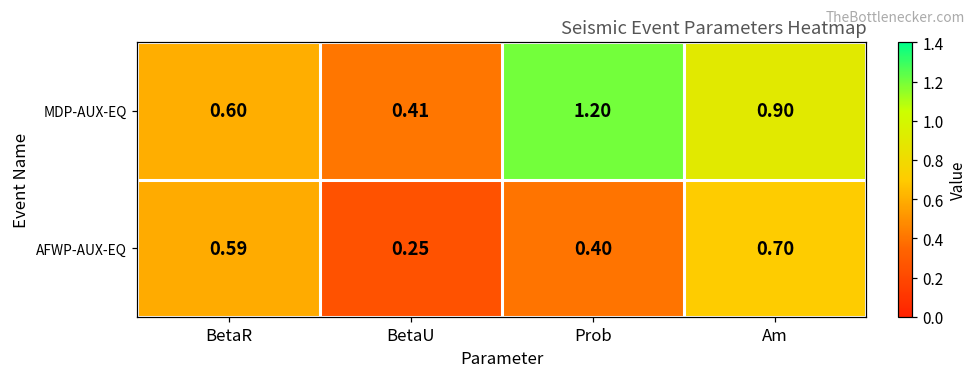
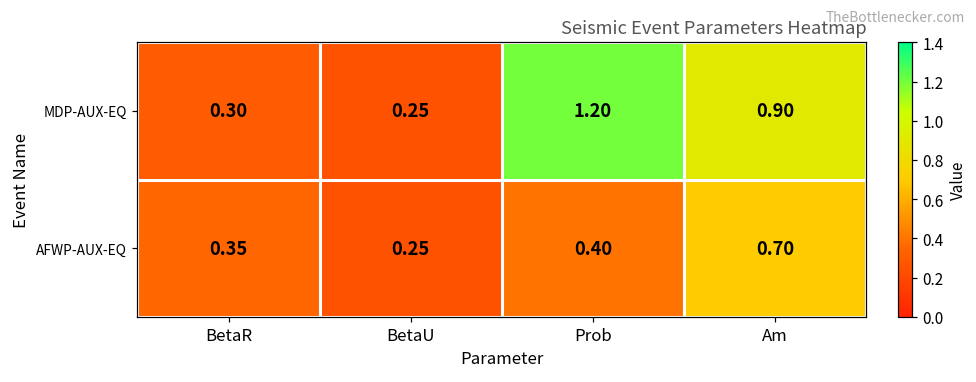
  {
    "MDP-AUX-EQ": {
-     "BetaR": 0.60,
-     "BetaU": 0.41,
+     "BetaR": 0.30,
+     "BetaU": 0.25,
      "Prob": 1.20,
      "Am": 0.90
    },
    "AFWP-AUX-EQ": {
-     "BetaR": 0.59,
+     "BetaR": 0.35,
      "BetaU": 0.25,
      "Prob": 0.40,
      "Am": 0.70
    }
  }
